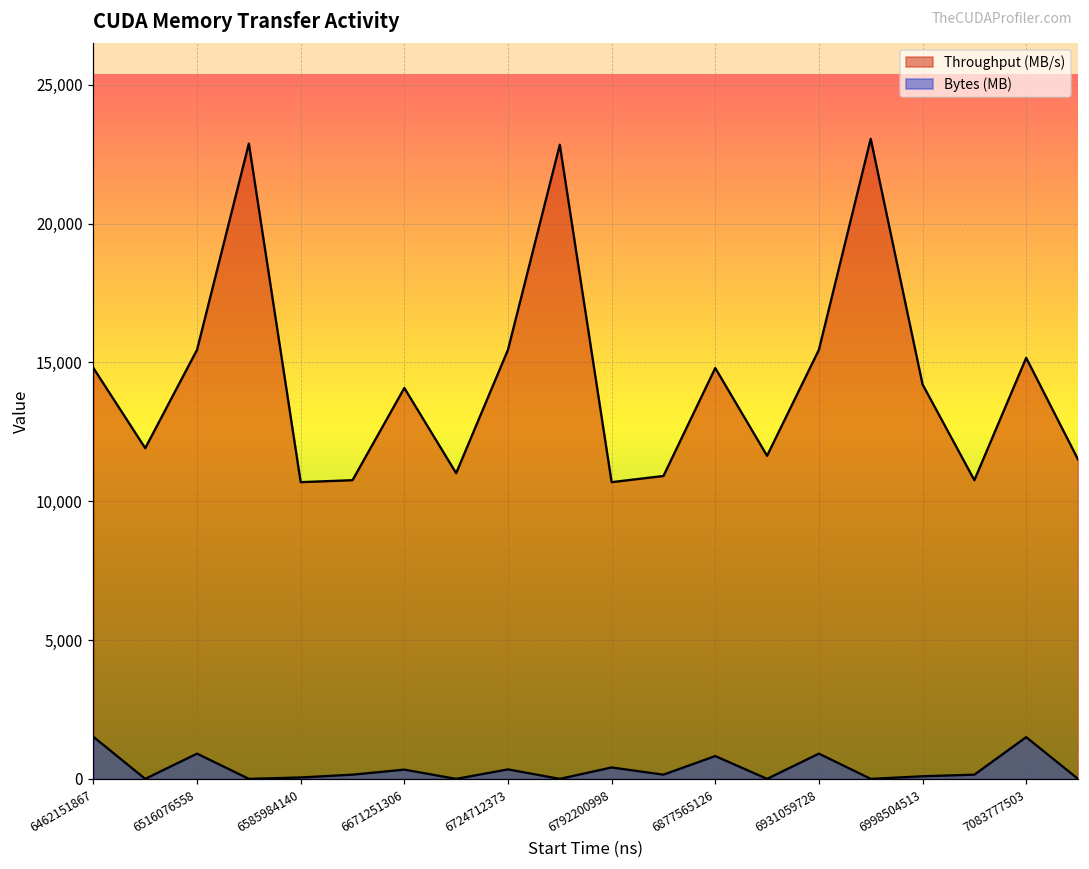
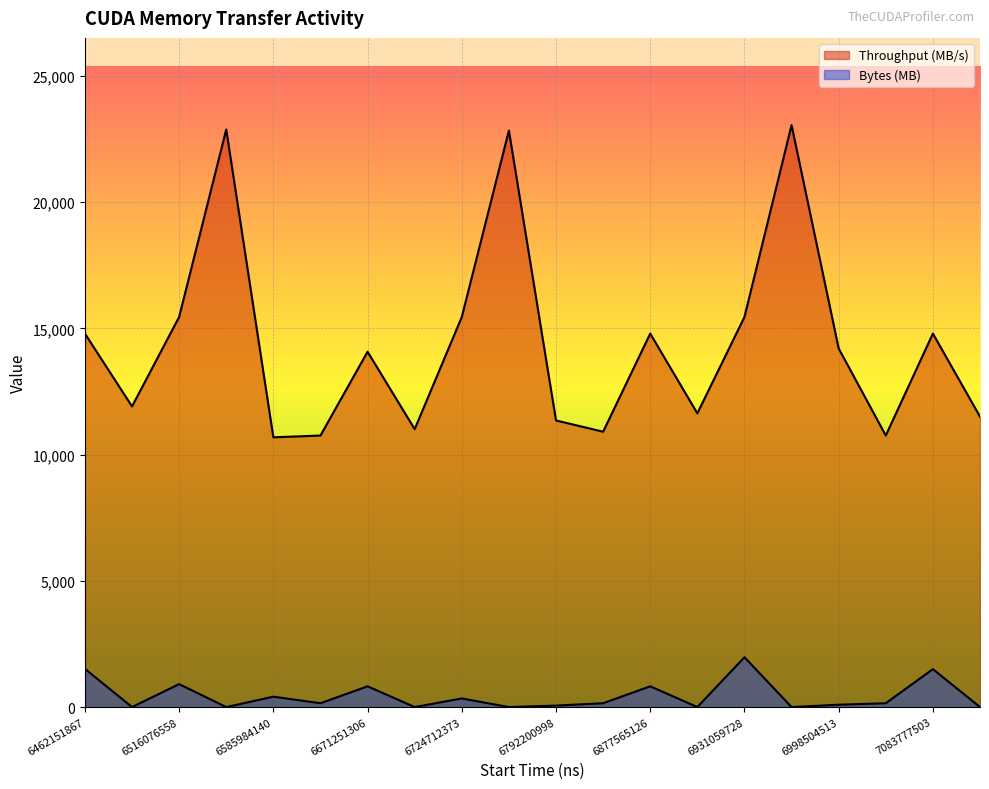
  {
    "Throughput (MB/s)": {
      "6462151867": "14,800",
      "6516076558": "15,500",
      "6585984140": "10,700",
      "6671251306": "14,100",
      "6724712373": "15,500",
-     "6792200998": "10,700",
+     "6792200998": "11,400",
      "6877565126": "14,800",
      "6931059728": "15,500",
      "6998504513": "14,200",
-     "7083777503": "15,200"
+     "7083777503": "14,800"
    },
    "Bytes (MB)": {
      "6462151867": "1,500",
      "6516076558": "900",
-     "6585984140": "100",
-     "6671251306": "300",
+     "6585984140": "400",
+     "6671251306": "800",
      "6724712373": "300",
-     "6792200998": "400",
+     "6792200998": "100",
      "6877565126": "800",
-     "6931059728": "900",
+     "6931059728": "2,000",
      "6998504513": "100",
      "7083777503": "1,500"
    }
  }
